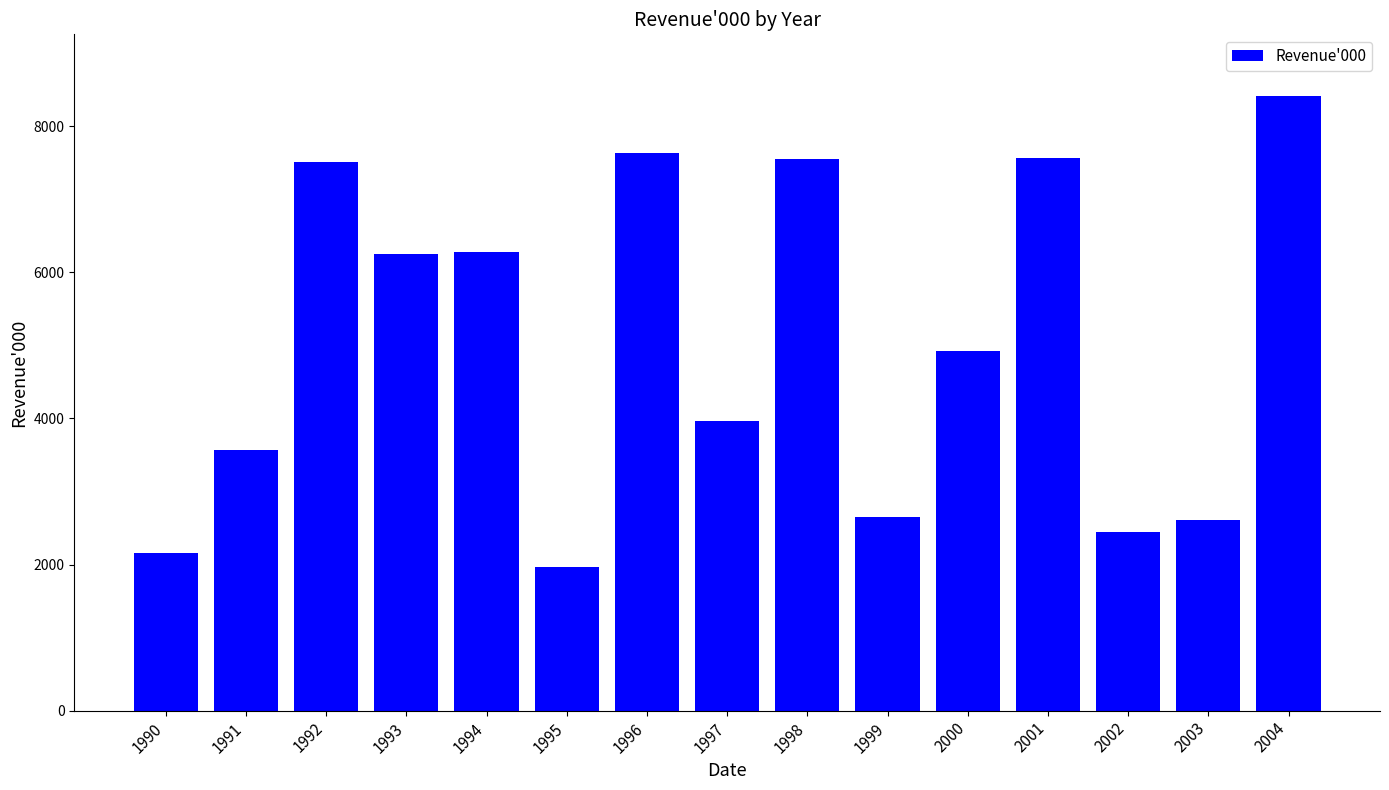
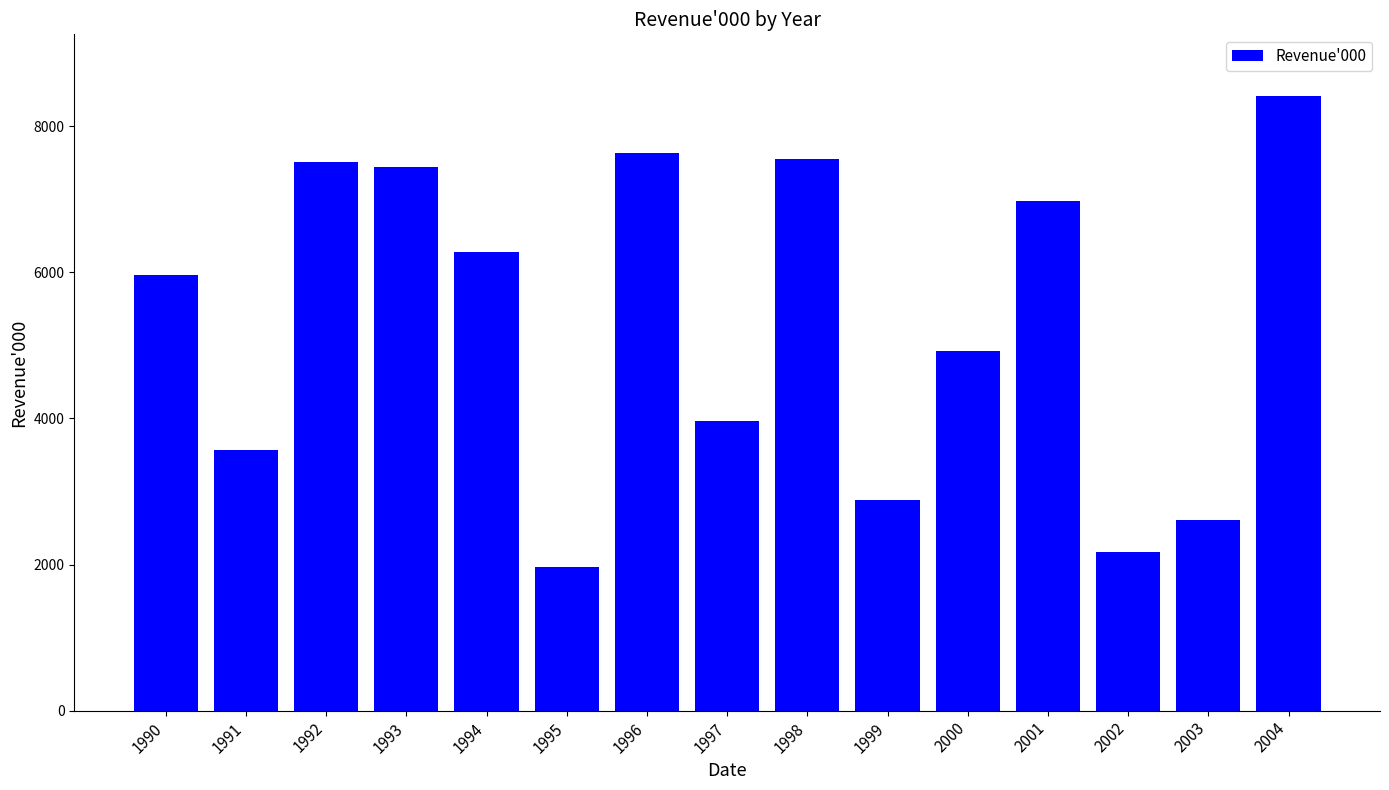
  {
-   "1990": 2200,
+   "1990": 6000,
    "1991": 3600,
    "1992": 7500,
-   "1993": 6300,
+   "1993": 7400,
    "1994": 6300,
    "1995": 2000,
    "1996": 7600,
    "1997": 4000,
    "1998": 7500,
-   "1999": 2700,
+   "1999": 2900,
    "2000": 4900,
-   "2001": 7600,
-   "2002": 2400,
+   "2001": 7000,
+   "2002": 2200,
    "2003": 2600,
    "2004": 8400
  }
